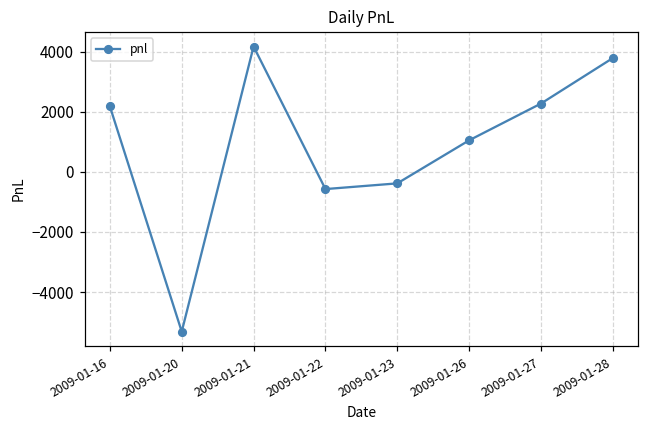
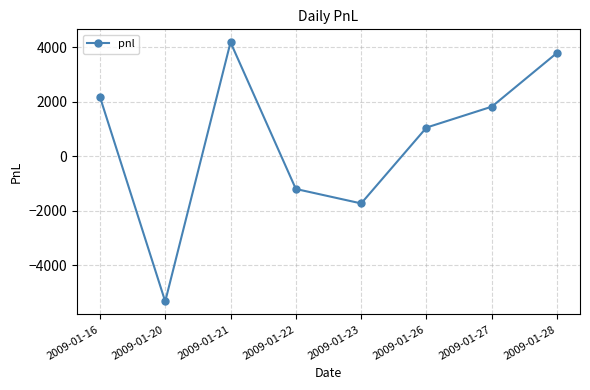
  {
    "2009-01-16": 2200,
    "2009-01-20": -5300,
    "2009-01-21": 4200,
-   "2009-01-22": -600,
-   "2009-01-23": -400,
+   "2009-01-22": -1200,
+   "2009-01-23": -1700,
    "2009-01-26": 1100,
-   "2009-01-27": 2300,
+   "2009-01-27": 1800,
    "2009-01-28": 3800
  }
